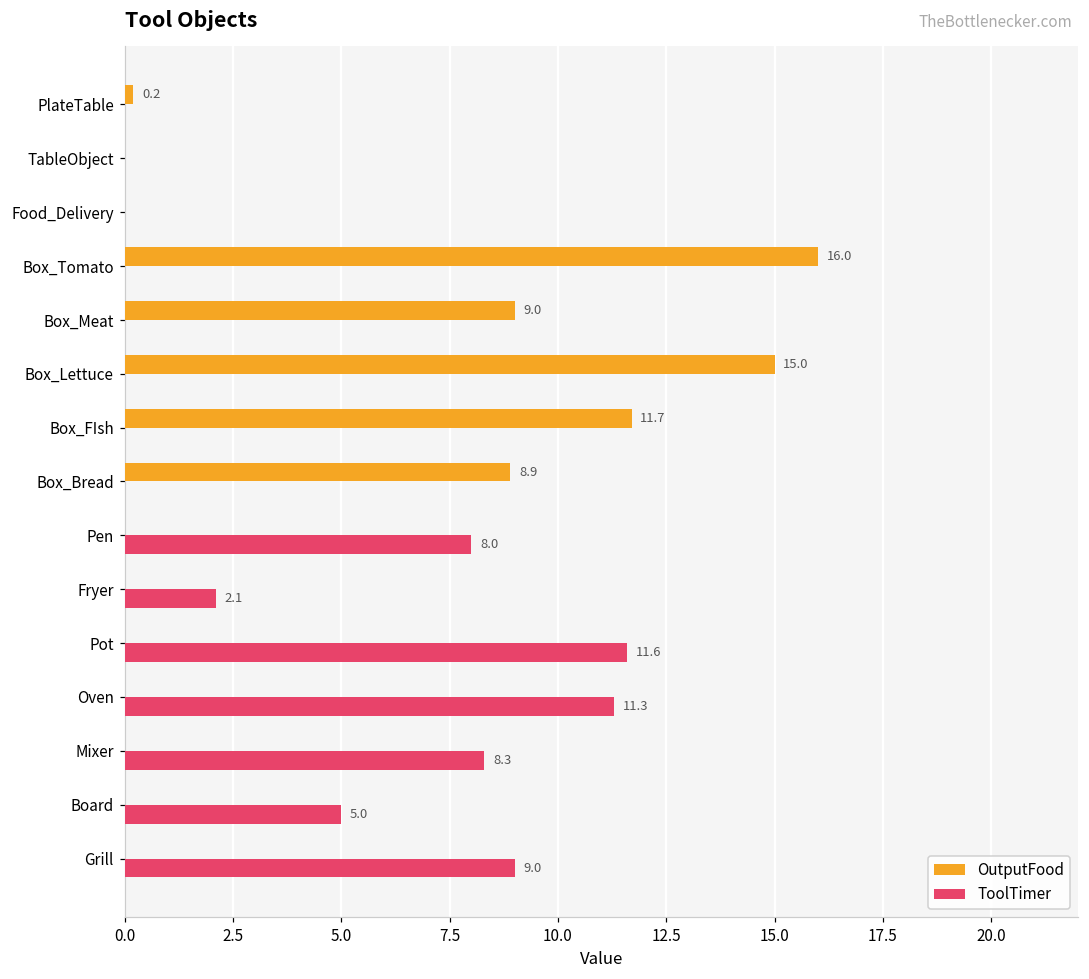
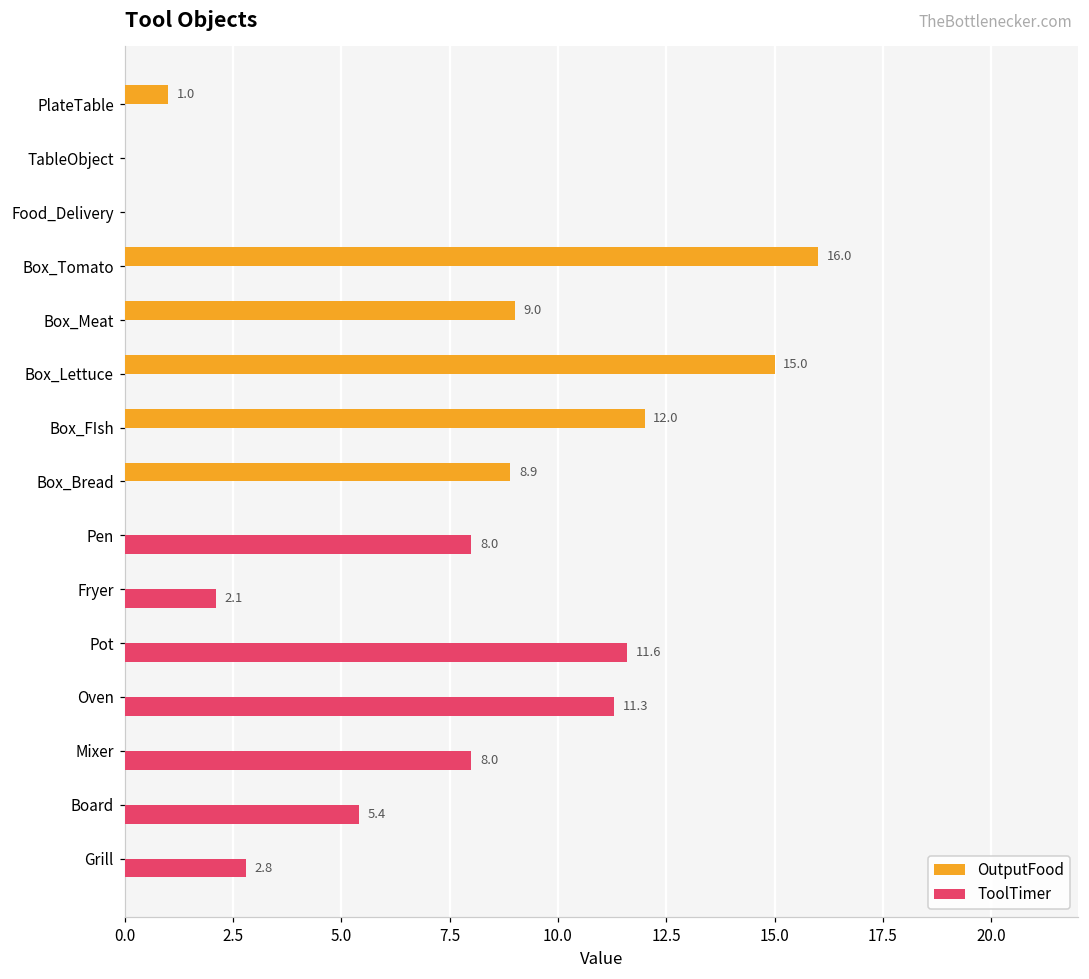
  {
    "OutputFood": {
-     "PlateTable": 0.2,
+     "PlateTable": 1.0,
      "Box_Tomato": 16.0,
      "Box_Meat": 9.0,
      "Box_Lettuce": 15.0,
-     "Box_FIsh": 11.7,
+     "Box_FIsh": 12.0,
      "Box_Bread": 8.9
    },
    "ToolTimer": {
      "Pen": 8.0,
      "Fryer": 2.1,
      "Pot": 11.6,
      "Oven": 11.3,
-     "Mixer": 8.3,
-     "Board": 5.0,
-     "Grill": 9.0
+     "Mixer": 8.0,
+     "Board": 5.4,
+     "Grill": 2.8
    }
  }
